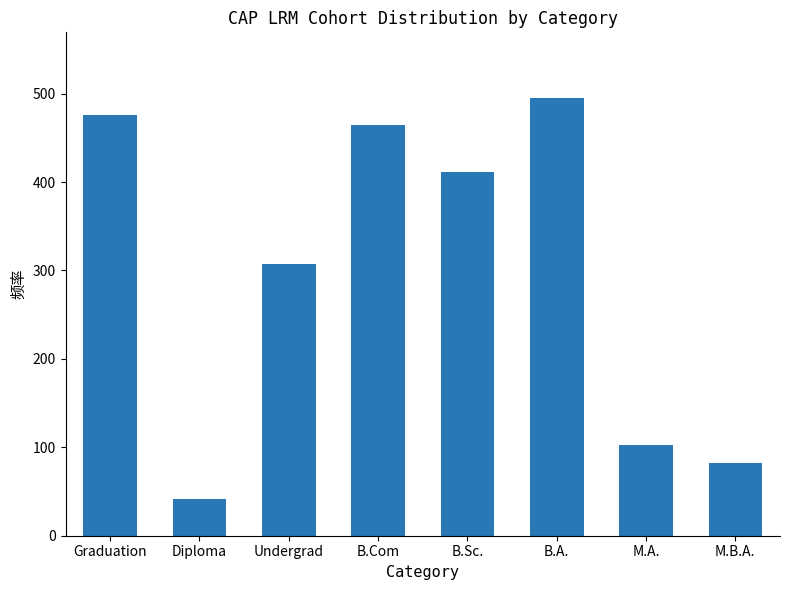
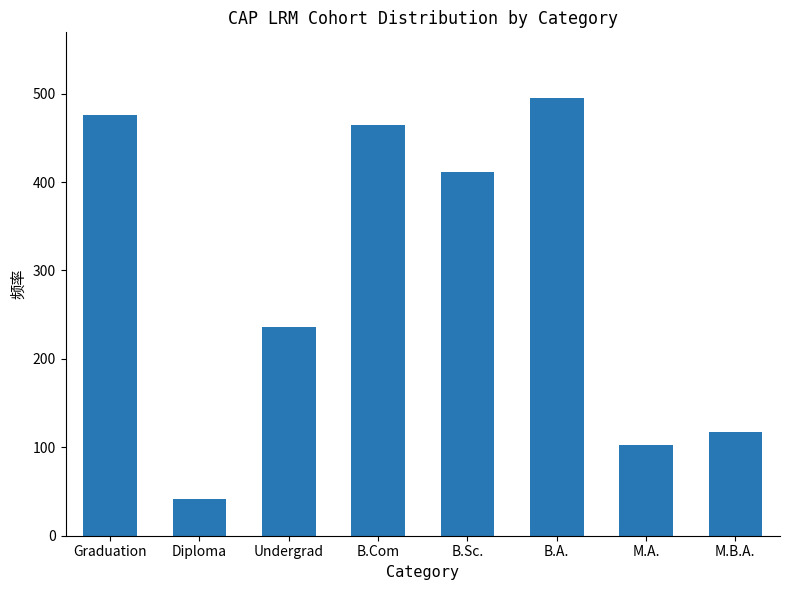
  {
    "Graduation": 480,
    "Diploma": 40,
-   "Undergrad": 310,
+   "Undergrad": 240,
    "B.Com": 460,
    "B.Sc.": 410,
    "B.A.": 500,
    "M.A.": 100,
-   "M.B.A.": 80
+   "M.B.A.": 120
  }
